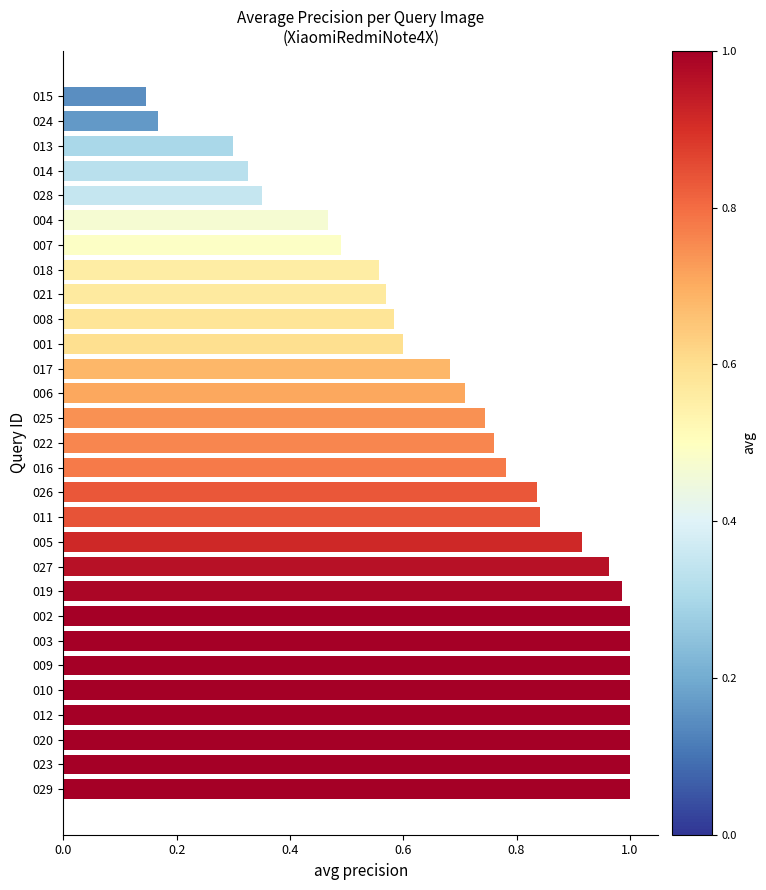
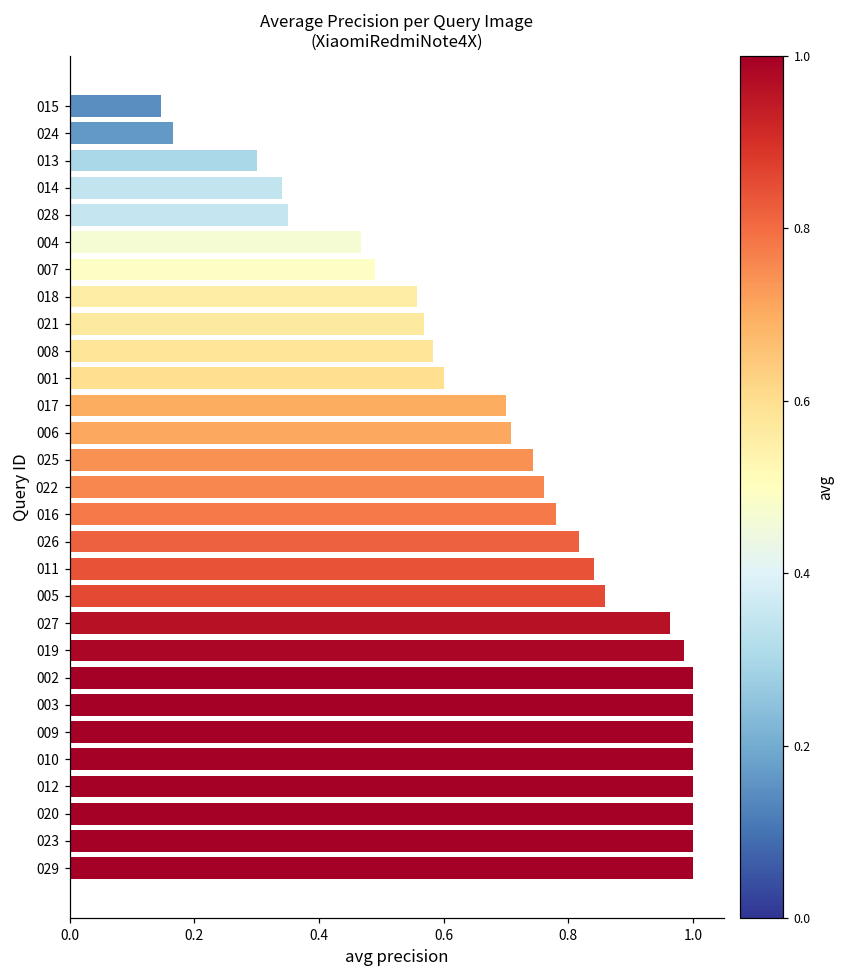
  {
    "015": 0.15,
    "024": 0.17,
    "013": 0.30,
-   "014": 0.33,
+   "014": 0.34,
    "028": 0.35,
    "004": 0.47,
    "007": 0.49,
    "018": 0.56,
    "021": 0.57,
    "008": 0.58,
    "001": 0.60,
-   "017": 0.68,
+   "017": 0.70,
    "006": 0.71,
    "025": 0.74,
    "022": 0.76,
    "016": 0.78,
-   "026": 0.84,
+   "026": 0.82,
    "011": 0.84,
-   "005": 0.91,
+   "005": 0.86,
    "027": 0.96,
    "019": 0.99,
    "002": 1.00,
    "003": 1.00,
    "009": 1.00,
    "010": 1.00,
    "012": 1.00,
    "020": 1.00,
    "023": 1.00,
    "029": 1.00
  }
